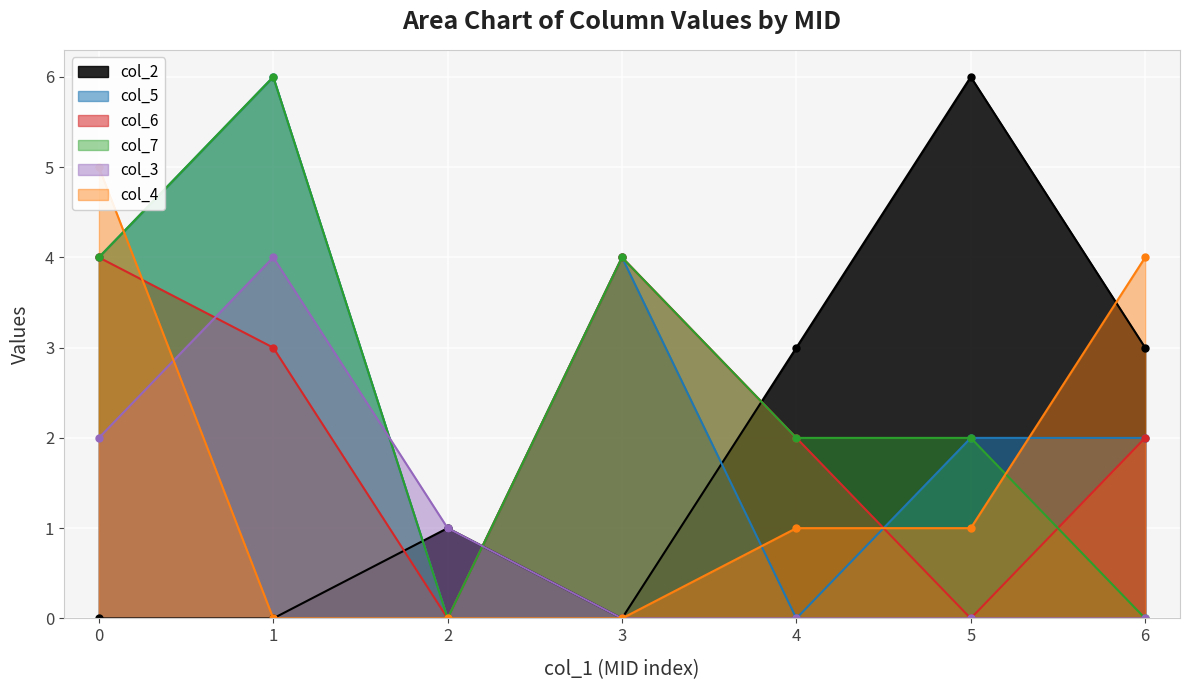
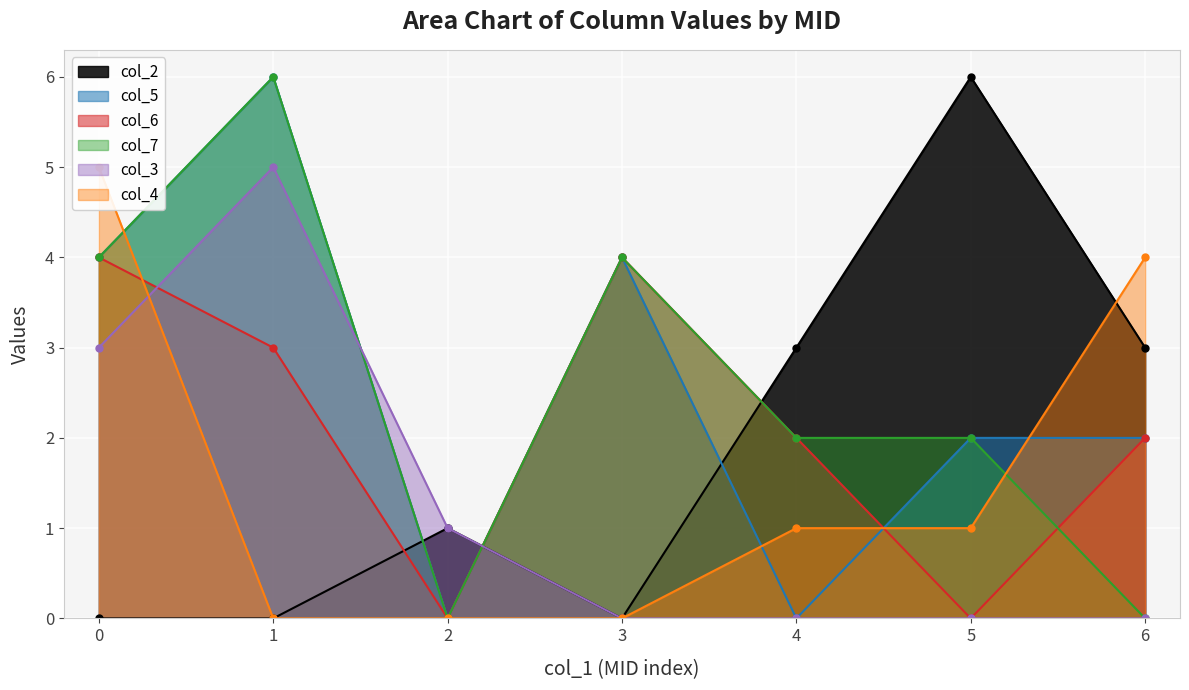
  {
    "col_2": {
      "0": 0,
      "4": 3,
      "5": 6,
      "6": 3
    },
    "col_6": {
      "1": 3
    },
    "col_3": {
-     "0": 2,
-     "1": 4
+     "0": 3,
+     "1": 5
    },
    "col_4": {
      "4": 1,
      "5": 1,
      "6": 4
    }
  }
